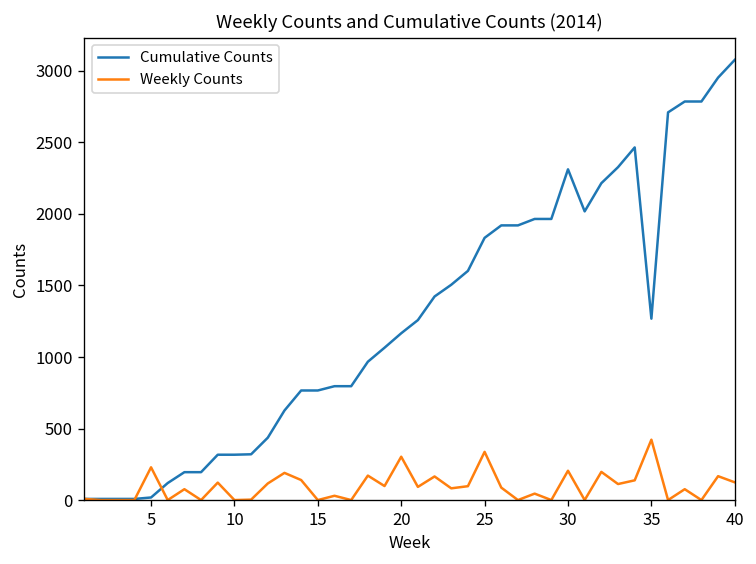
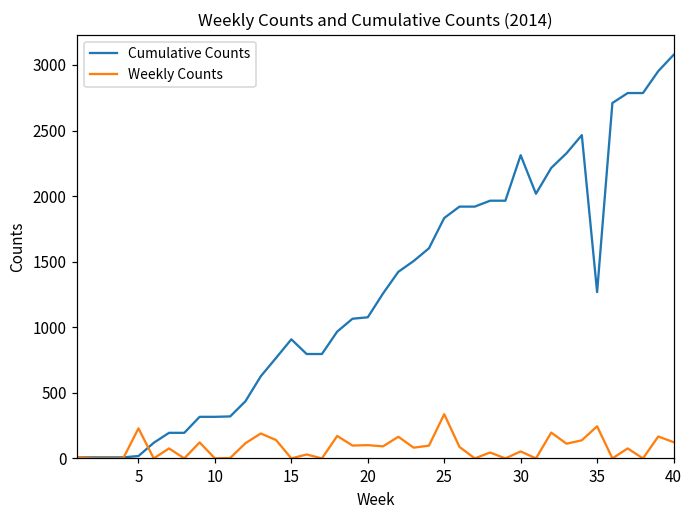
  {
    "Cumulative Counts": {
      "5": 20,
      "10": 320,
-     "15": 770,
-     "20": 1170,
+     "15": 910,
+     "20": 1080,
      "25": 1830,
      "30": 2310,
      "35": 1270,
      "40": 3080
    },
    "Weekly Counts": {
      "5": 230,
      "10": 0,
      "15": 0,
-     "20": 300,
+     "20": 100,
      "25": 340,
-     "30": 210,
-     "35": 420,
+     "30": 50,
+     "35": 250,
      "40": 120
    }
  }
